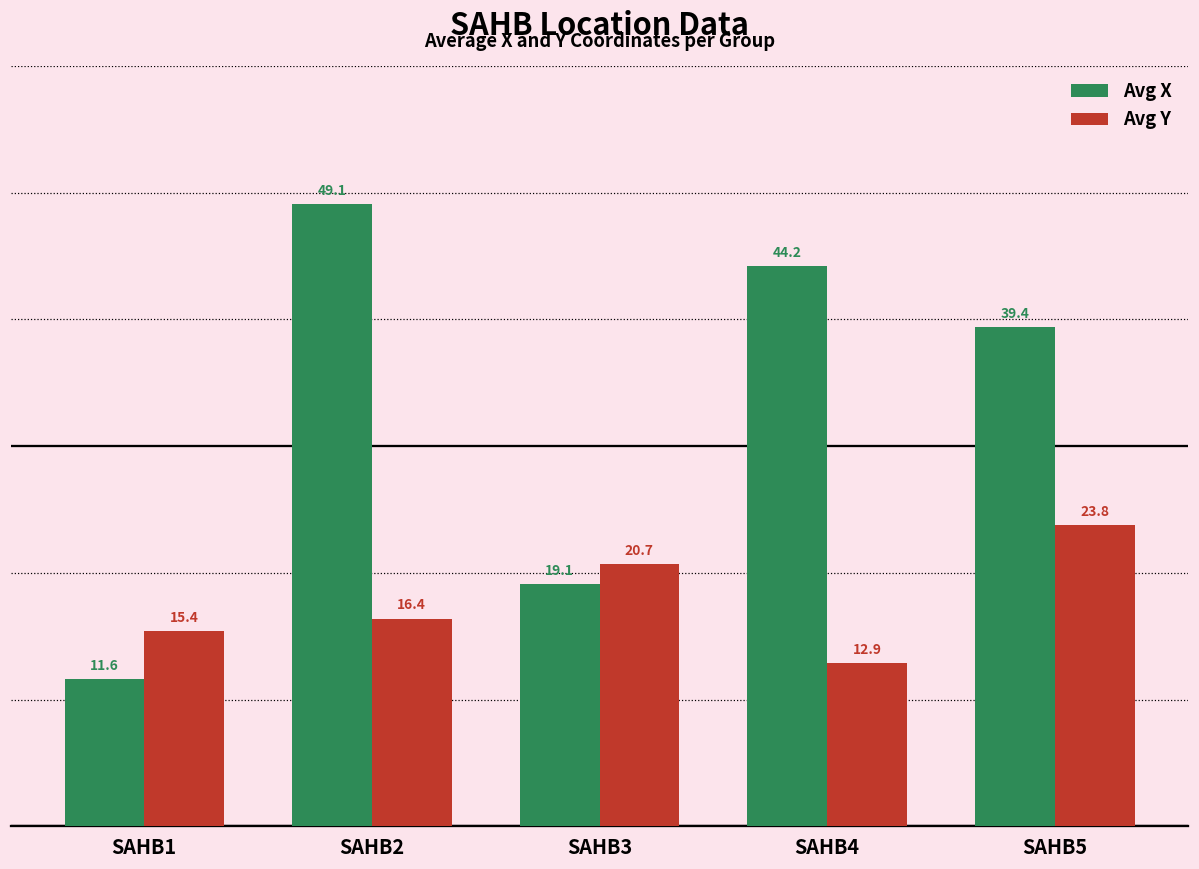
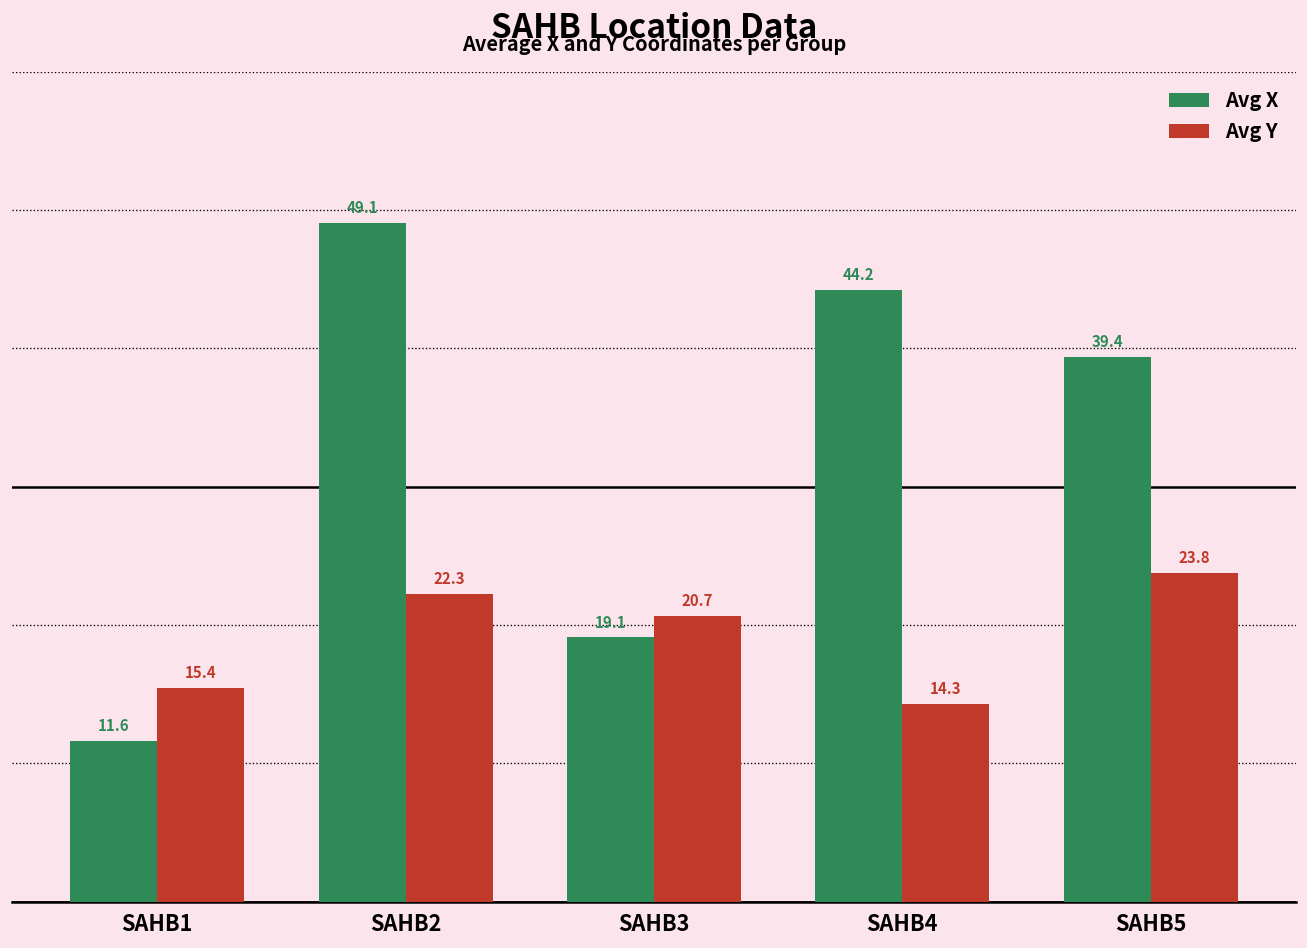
  {
    "Avg X": {
      "SAHB1": 11.6,
      "SAHB2": 49.1,
      "SAHB3": 19.1,
      "SAHB4": 44.2,
      "SAHB5": 39.4
    },
    "Avg Y": {
      "SAHB1": 15.4,
-     "SAHB2": 16.4,
+     "SAHB2": 22.3,
      "SAHB3": 20.7,
-     "SAHB4": 12.9,
+     "SAHB4": 14.3,
      "SAHB5": 23.8
    }
  }
